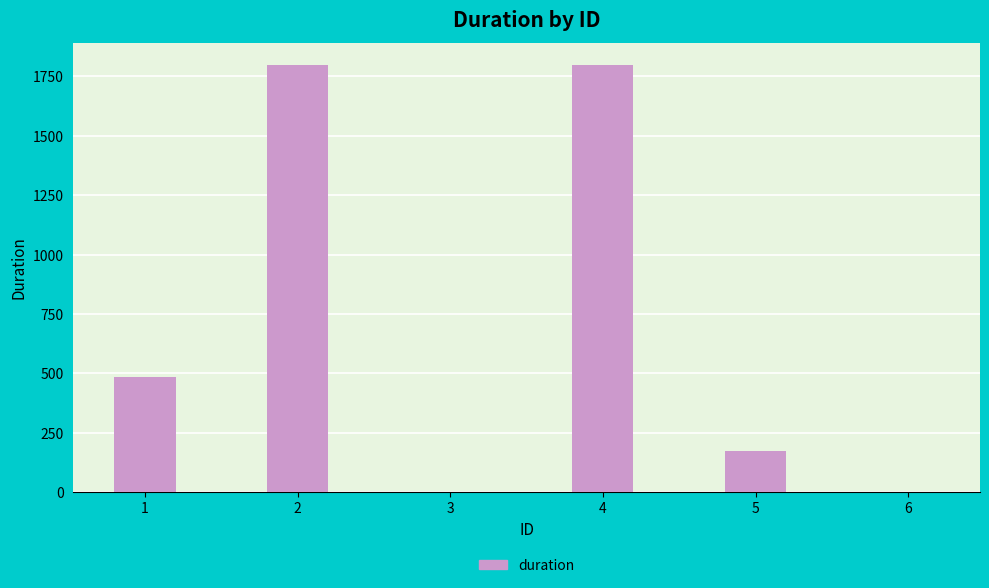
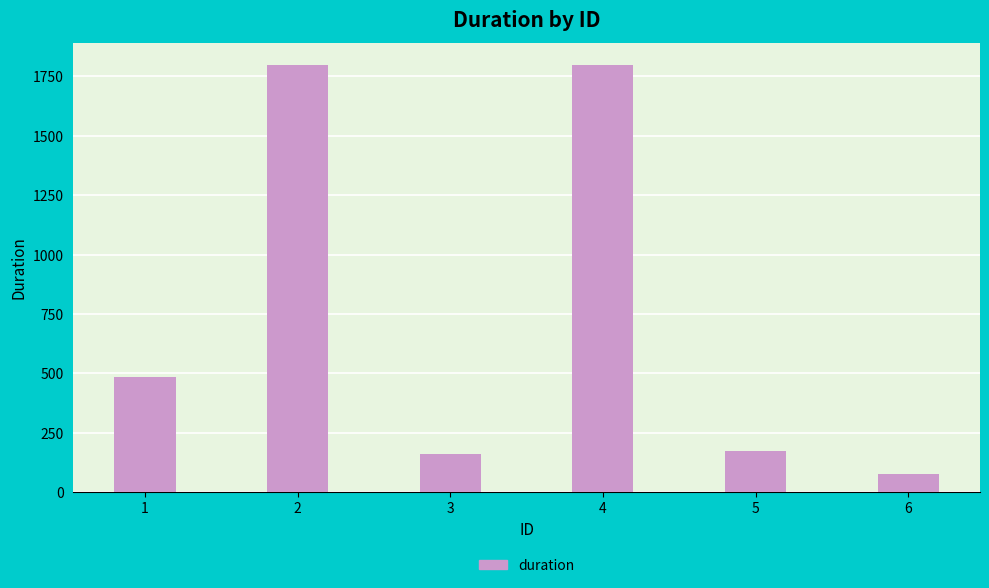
  {
    "1": 480,
    "2": 1800,
-   "3": 0,
+   "3": 160,
    "4": 1800,
    "5": 170,
-   "6": 0
+   "6": 80
  }
